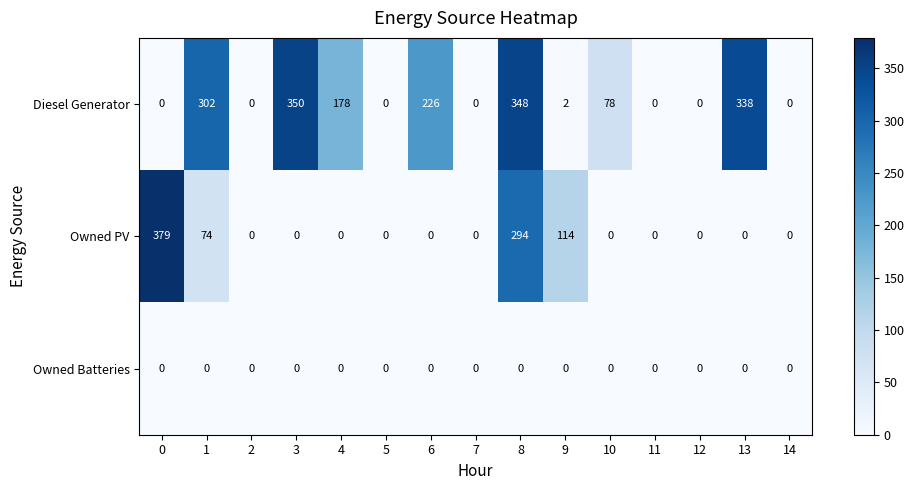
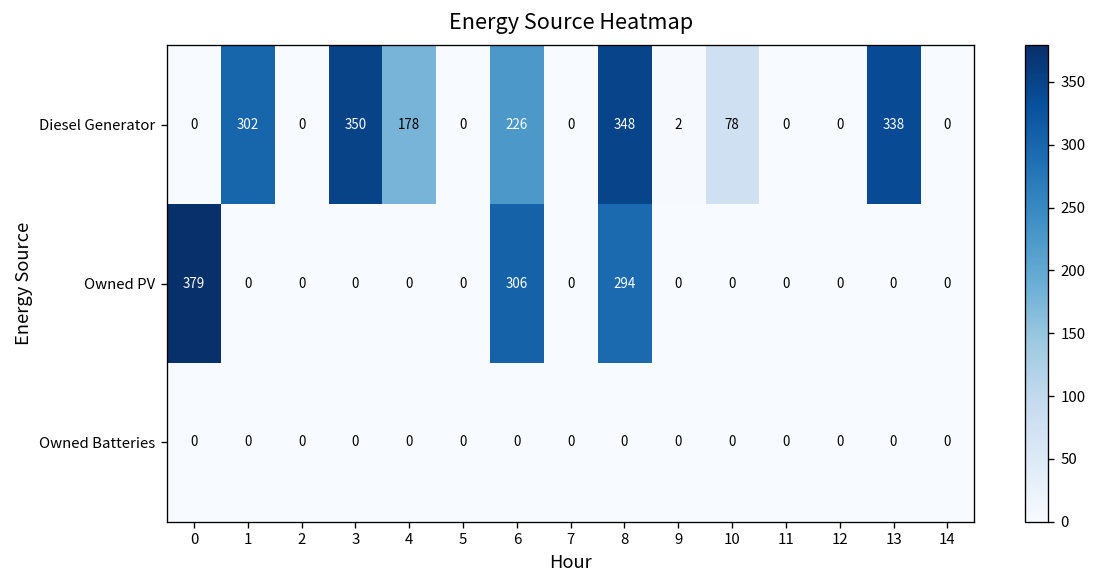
  {
    "Diesel Generator": {
      "0": 0,
      "1": 302,
      "2": 0,
      "3": 350,
      "4": 178,
      "5": 0,
      "6": 226,
      "7": 0,
      "8": 348,
      "9": 2,
      "10": 78,
      "11": 0,
      "12": 0,
      "13": 338,
      "14": 0
    },
    "Owned PV": {
      "0": 379,
-     "1": 74,
+     "1": 0,
      "2": 0,
      "3": 0,
      "4": 0,
      "5": 0,
-     "6": 0,
+     "6": 306,
      "7": 0,
      "8": 294,
-     "9": 114,
+     "9": 0,
      "10": 0,
      "11": 0,
      "12": 0,
      "13": 0,
      "14": 0
    },
    "Owned Batteries": {
      "0": 0,
      "1": 0,
      "2": 0,
      "3": 0,
      "4": 0,
      "5": 0,
      "6": 0,
      "7": 0,
      "8": 0,
      "9": 0,
      "10": 0,
      "11": 0,
      "12": 0,
      "13": 0,
      "14": 0
    }
  }
